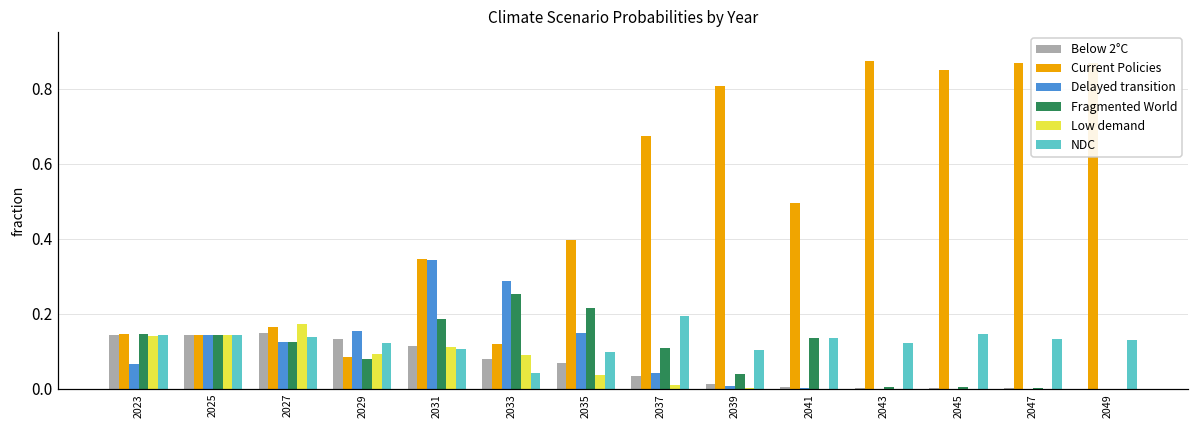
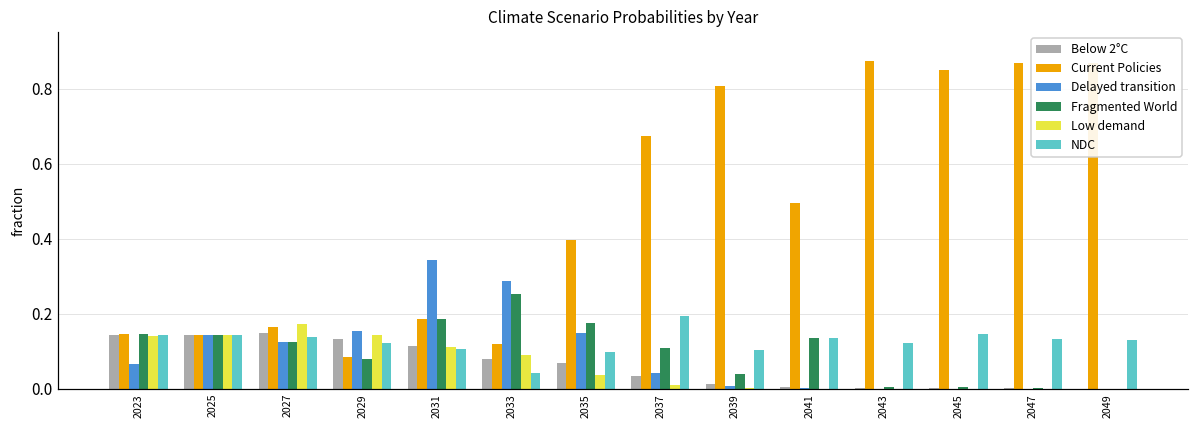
  {
    "Below 2°C": {
      "2023": 0.14,
      "2025": 0.14,
      "2027": 0.15,
      "2029": 0.13,
      "2031": 0.11,
      "2033": 0.08,
      "2035": 0.07,
      "2037": 0.03,
      "2039": 0.01
    },
    "Current Policies": {
      "2023": 0.14,
      "2025": 0.14,
      "2027": 0.16,
      "2029": 0.08,
-     "2031": 0.34,
+     "2031": 0.19,
      "2033": 0.12,
      "2035": 0.40,
      "2037": 0.67,
      "2039": 0.81,
      "2041": 0.49,
      "2043": 0.87,
      "2045": 0.85,
      "2047": 0.87
    },
    "Delayed transition": {
      "2023": 0.07,
      "2025": 0.14,
      "2027": 0.12,
      "2029": 0.15,
      "2031": 0.34,
      "2033": 0.29,
      "2035": 0.15,
      "2037": 0.04
    },
    "Fragmented World": {
      "2023": 0.14,
      "2025": 0.14,
      "2027": 0.12,
      "2029": 0.08,
      "2031": 0.19,
      "2033": 0.25,
-     "2035": 0.22,
+     "2035": 0.18,
      "2037": 0.11,
      "2039": 0.04,
      "2041": 0.13
    },
    "Low demand": {
      "2023": 0.14,
      "2025": 0.14,
      "2027": 0.17,
-     "2029": 0.09,
+     "2029": 0.14,
      "2031": 0.11,
      "2033": 0.09,
      "2035": 0.04,
      "2037": 0.01
    },
    "NDC": {
      "2023": 0.14,
      "2025": 0.14,
      "2027": 0.14,
      "2029": 0.12,
      "2031": 0.10,
      "2033": 0.04,
      "2035": 0.10,
      "2037": 0.19,
      "2039": 0.10,
      "2041": 0.13,
      "2043": 0.12,
      "2045": 0.15,
      "2047": 0.13,
      "2049": 0.13
    }
  }
